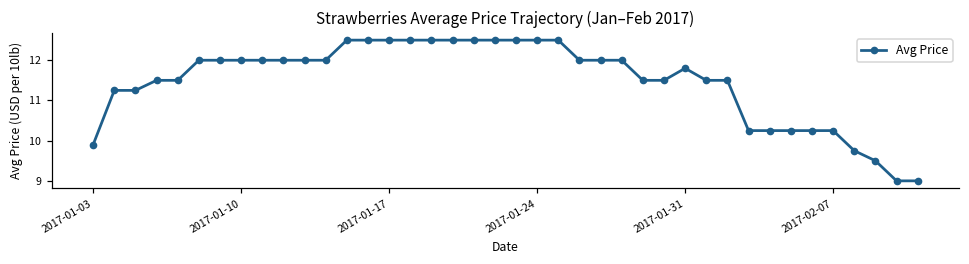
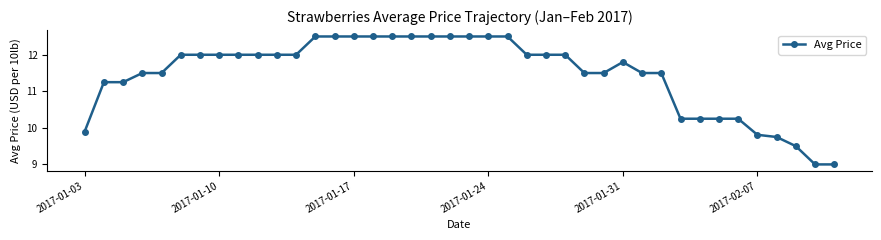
  {
    "2017-01-03": 9.9,
    "2017-01-10": 12.0,
    "2017-01-17": 12.5,
    "2017-01-24": 12.5,
    "2017-01-31": 11.8,
-   "2017-02-07": 10.3
+   "2017-02-07": 9.8
  }
